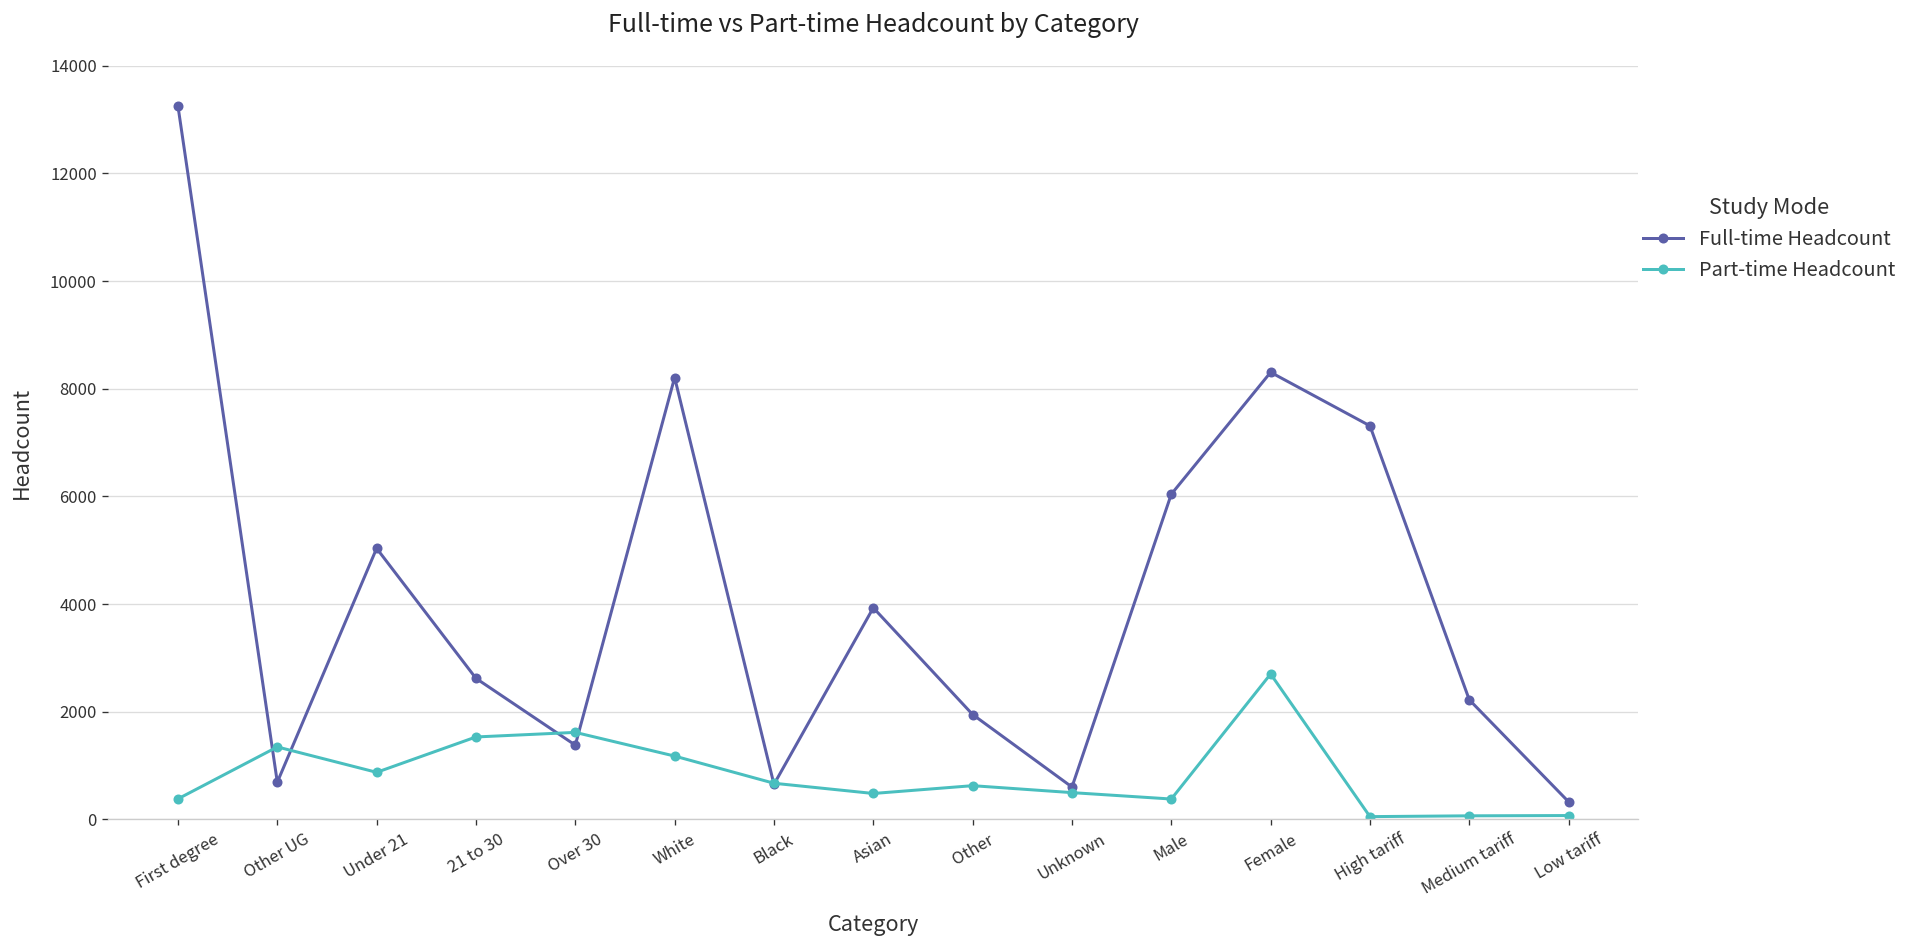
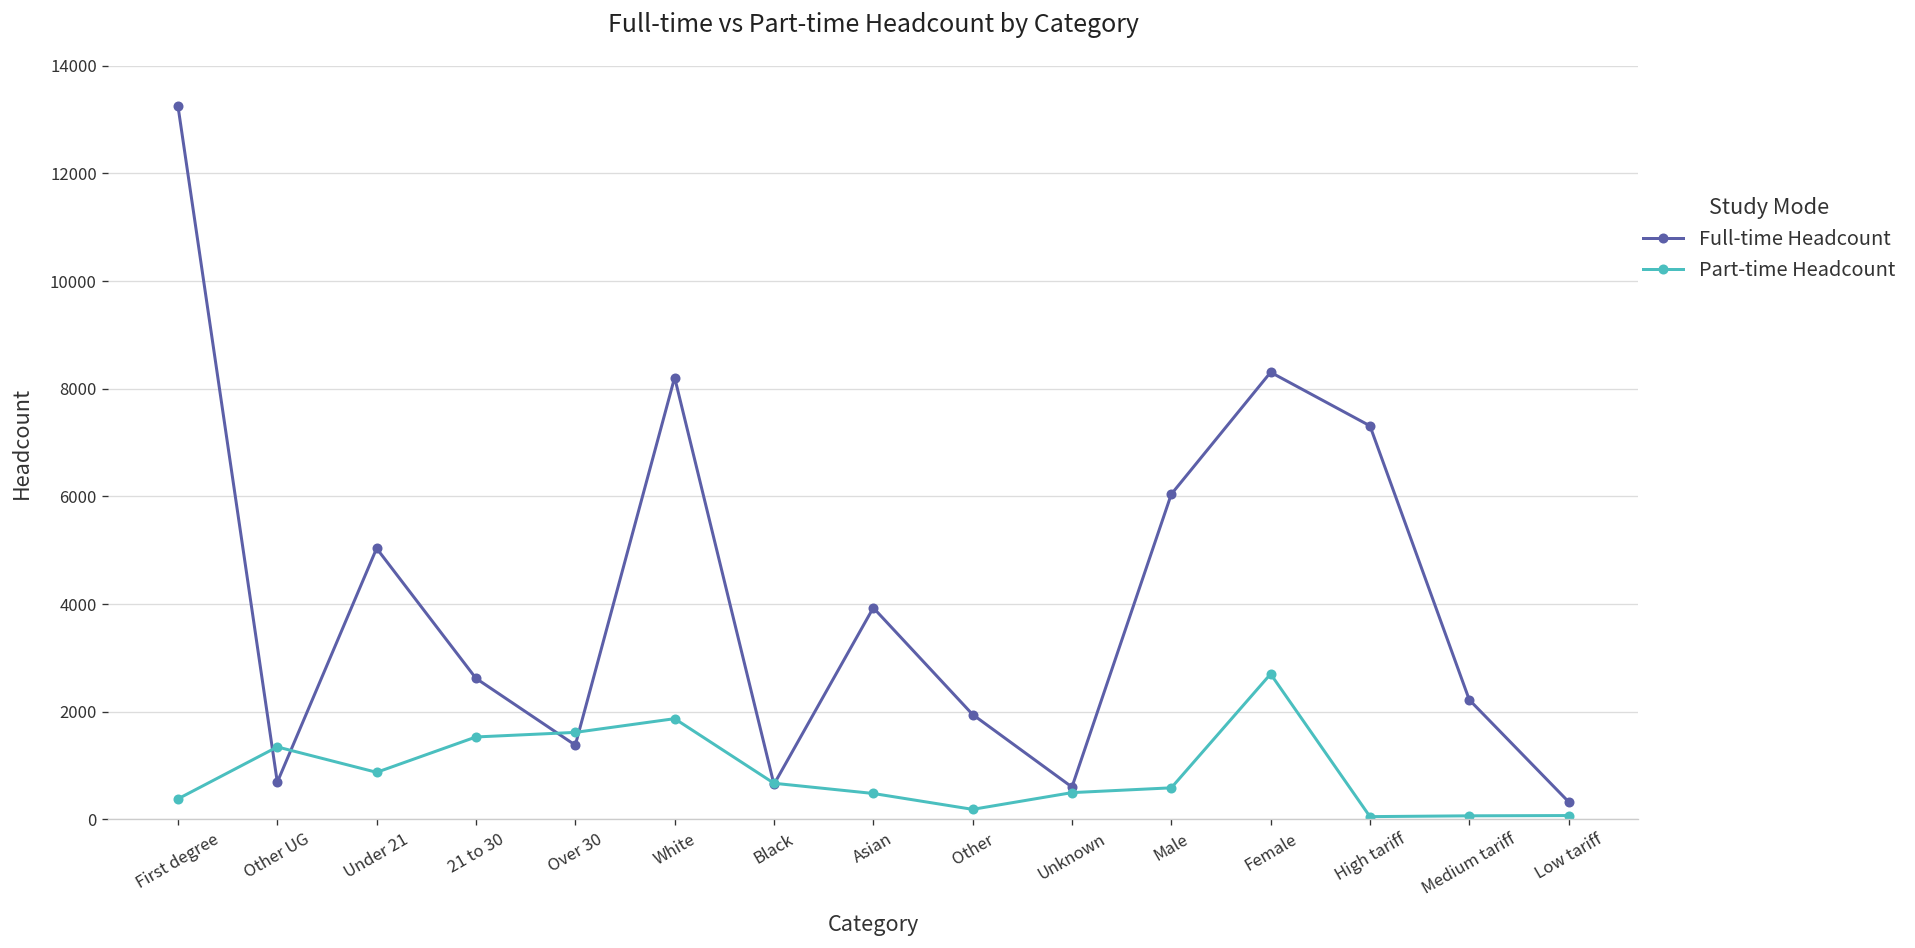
  {
    "Full-time Headcount": {
      "First degree": 13300,
      "Other UG": 700,
      "Under 21": 5000,
      "21 to 30": 2600,
      "Over 30": 1400,
      "White": 8200,
      "Asian": 3900,
      "Other": 1900,
      "Unknown": 600,
      "Male": 6000,
      "Female": 8300,
      "High tariff": 7300,
      "Medium tariff": 2200,
      "Low tariff": 300
    },
    "Part-time Headcount": {
      "First degree": 400,
      "Other UG": 1300,
      "Under 21": 900,
      "21 to 30": 1500,
      "Over 30": 1600,
-     "White": 1200,
+     "White": 1900,
      "Asian": 500,
-     "Other": 600,
+     "Other": 200,
      "Unknown": 500,
-     "Male": 400,
+     "Male": 600,
      "Female": 2700,
      "High tariff": 100,
      "Medium tariff": 100,
      "Low tariff": 100
    }
  }
